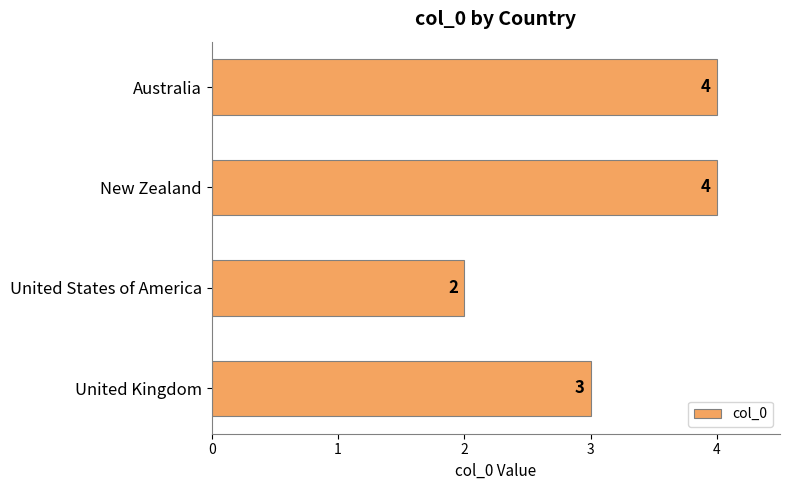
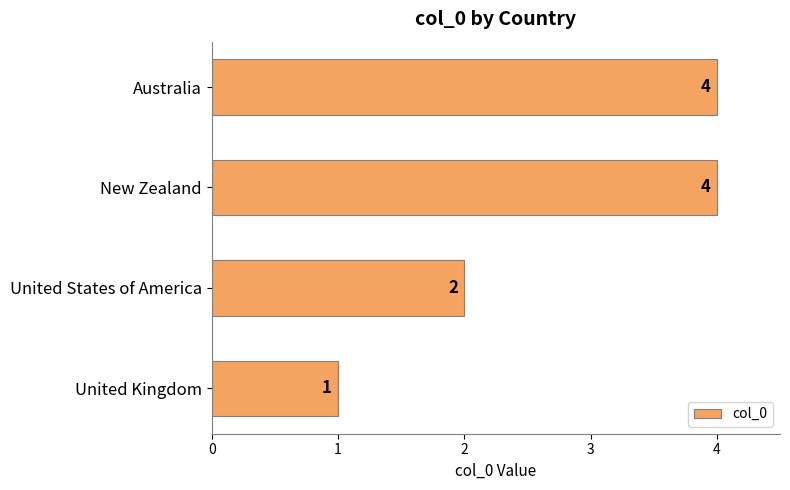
  {
    "Australia": 4,
    "New Zealand": 4,
    "United States of America": 2,
-   "United Kingdom": 3
+   "United Kingdom": 1
  }
